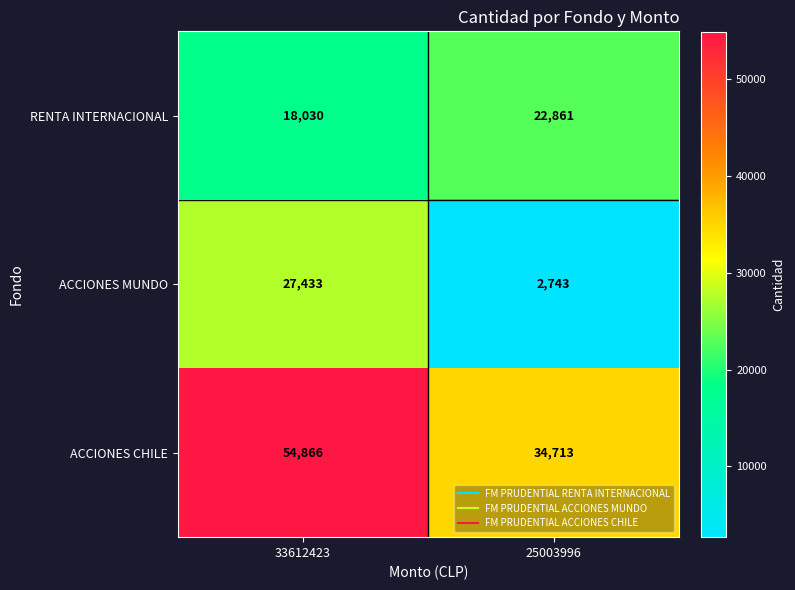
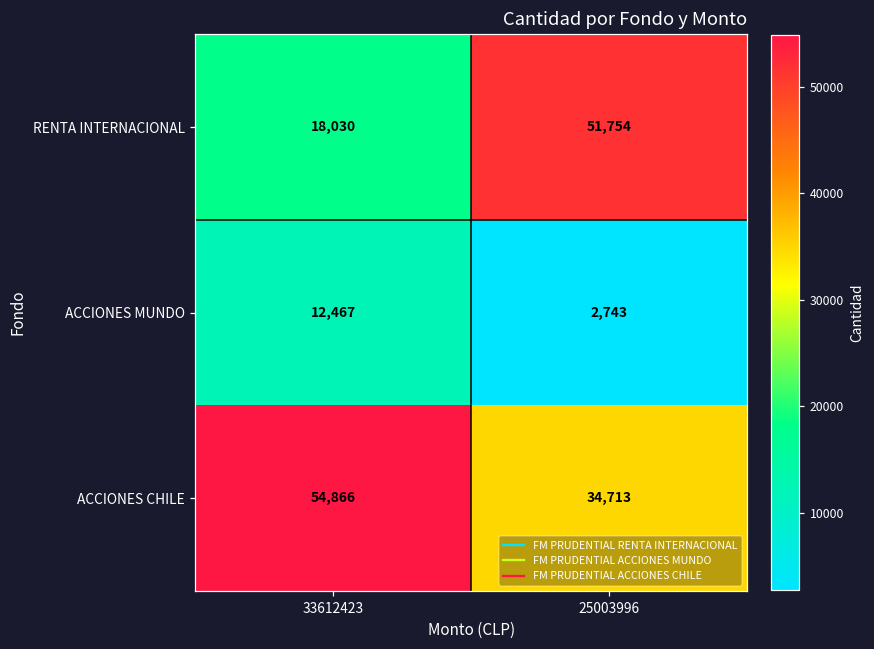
  {
    "RENTA INTERNACIONAL": {
      "33612423": "18,030",
-     "25003996": "22,861"
+     "25003996": "51,754"
    },
    "ACCIONES MUNDO": {
-     "33612423": "27,433",
+     "33612423": "12,467",
      "25003996": "2,743"
    },
    "ACCIONES CHILE": {
      "33612423": "54,866",
      "25003996": "34,713"
    }
  }
